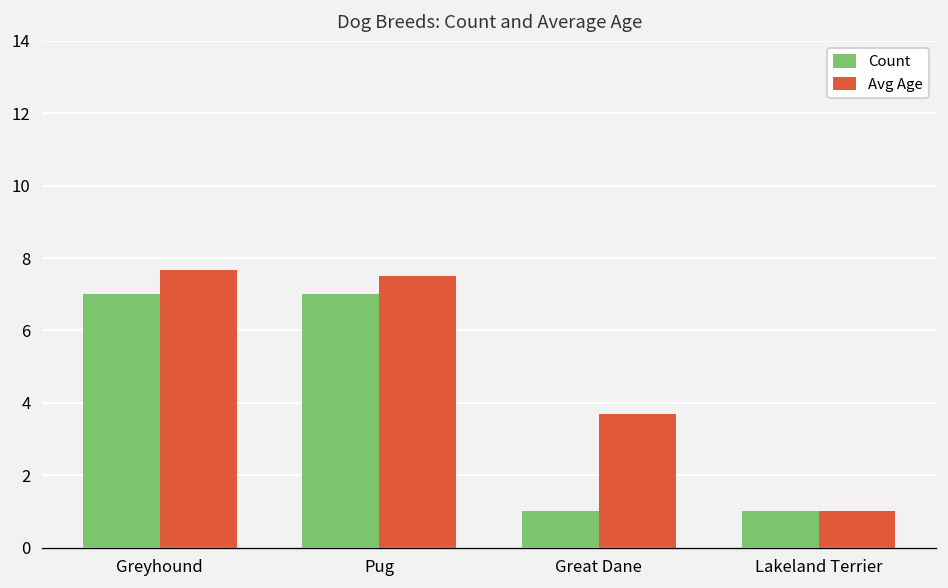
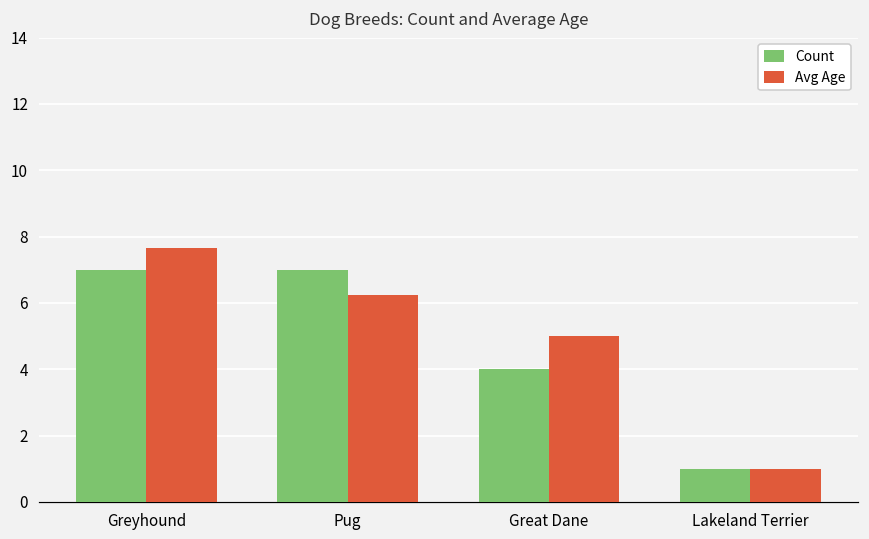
  {
    "Count": {
      "Greyhound": 7,
      "Pug": 7,
-     "Great Dane": 1,
+     "Great Dane": 4,
      "Lakeland Terrier": 1
    },
    "Avg Age": {
      "Greyhound": 7.7,
-     "Pug": 7.5,
-     "Great Dane": 3.7,
+     "Pug": 6.3,
+     "Great Dane": 5.0,
      "Lakeland Terrier": 1.0
    }
  }
